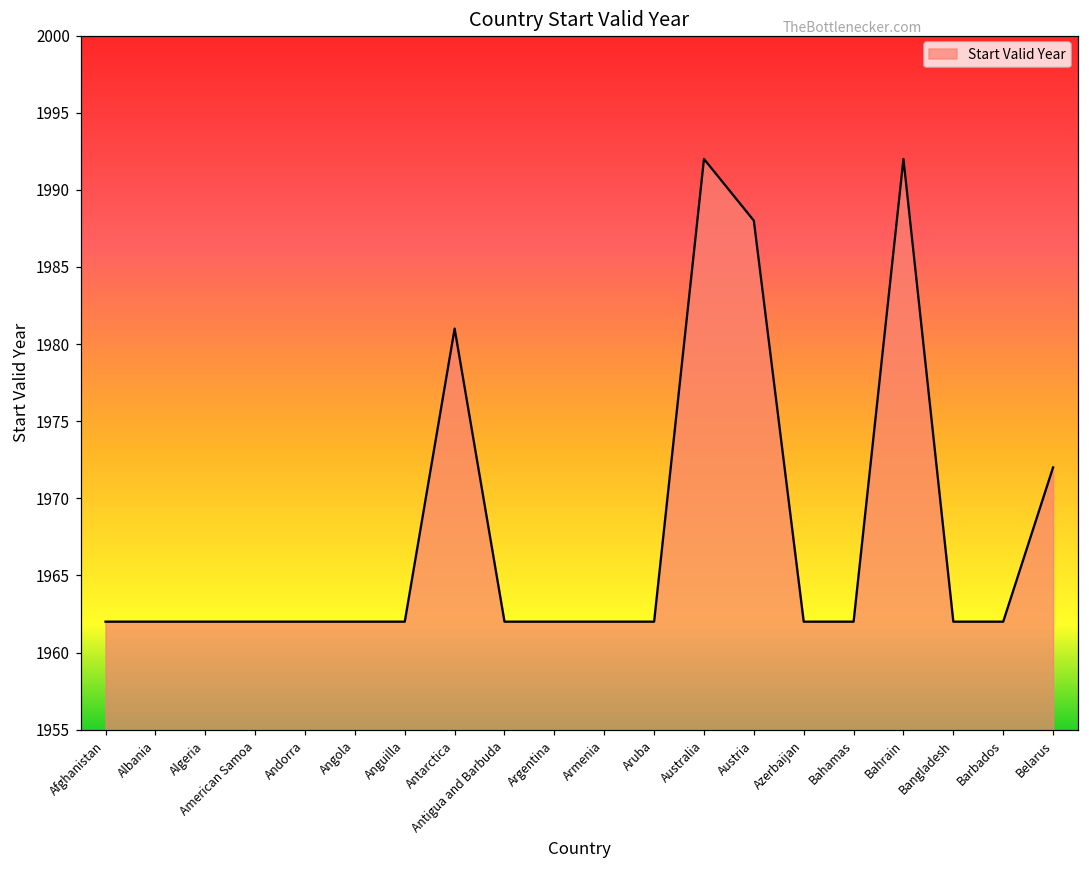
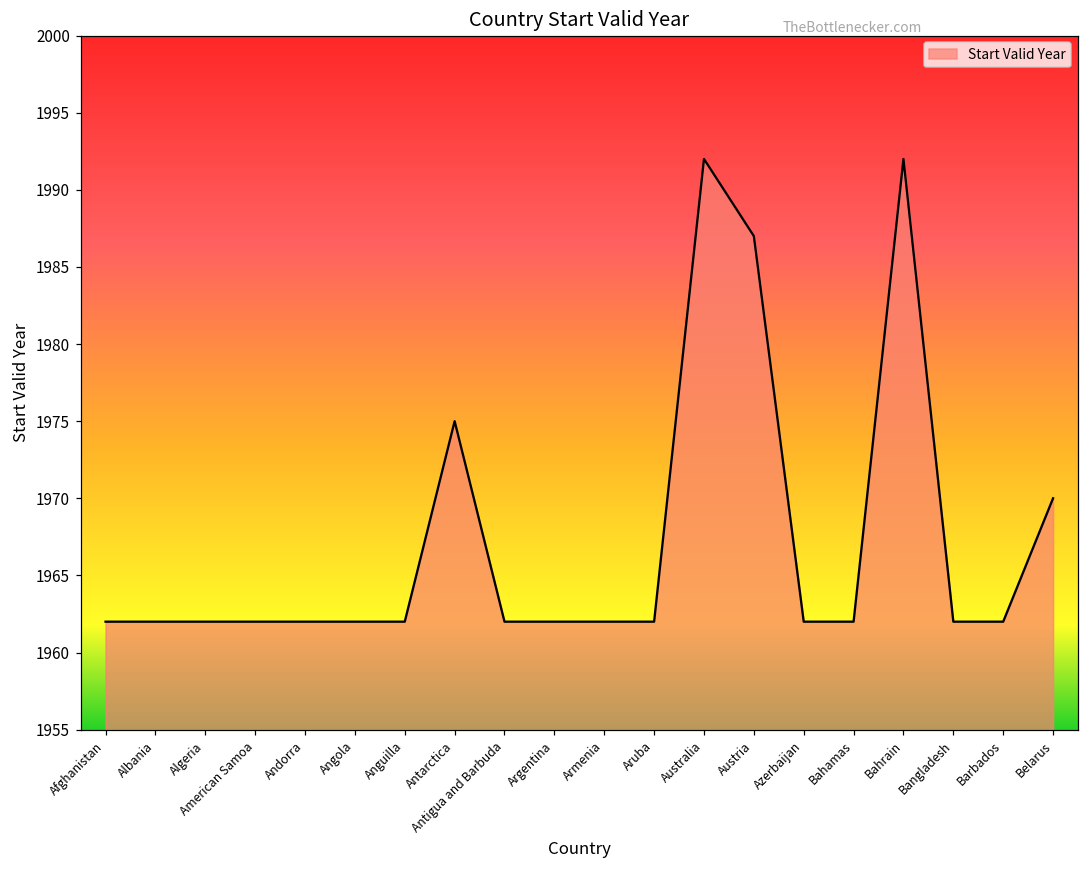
  {
    "Afghanistan": 1962,
    "Albania": 1962,
    "Algeria": 1962,
    "American Samoa": 1962,
    "Andorra": 1962,
    "Angola": 1962,
    "Anguilla": 1962,
-   "Antarctica": 1981,
+   "Antarctica": 1975,
    "Antigua and Barbuda": 1962,
    "Argentina": 1962,
    "Armenia": 1962,
    "Aruba": 1962,
    "Australia": 1992,
-   "Austria": 1988,
+   "Austria": 1987,
    "Azerbaijan": 1962,
    "Bahamas": 1962,
    "Bahrain": 1992,
    "Bangladesh": 1962,
    "Barbados": 1962,
-   "Belarus": 1972
+   "Belarus": 1970
  }
